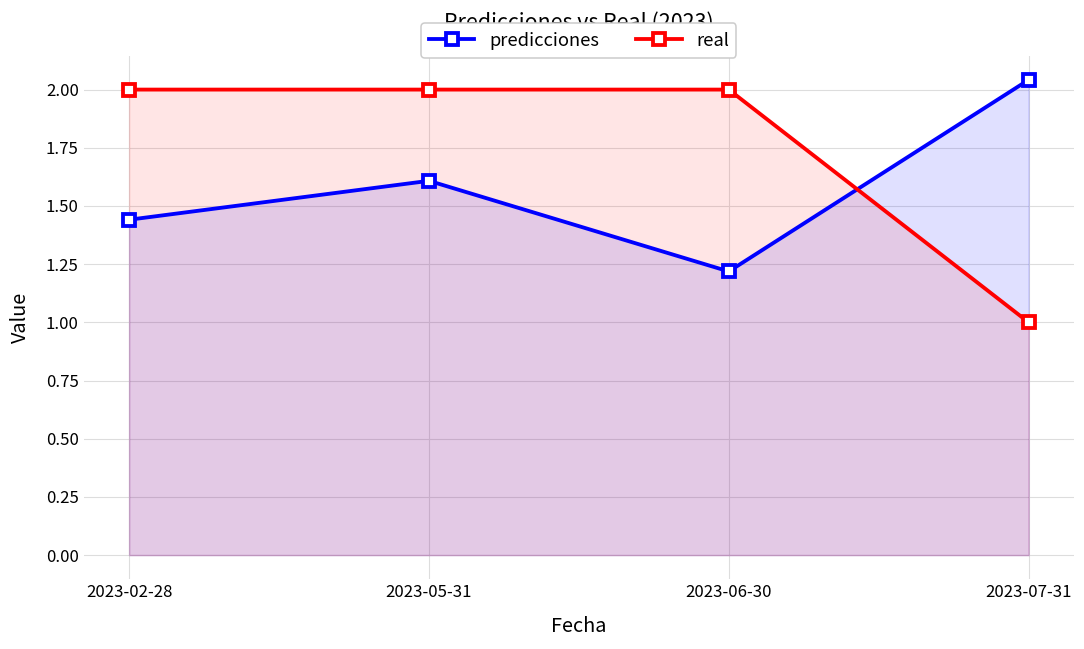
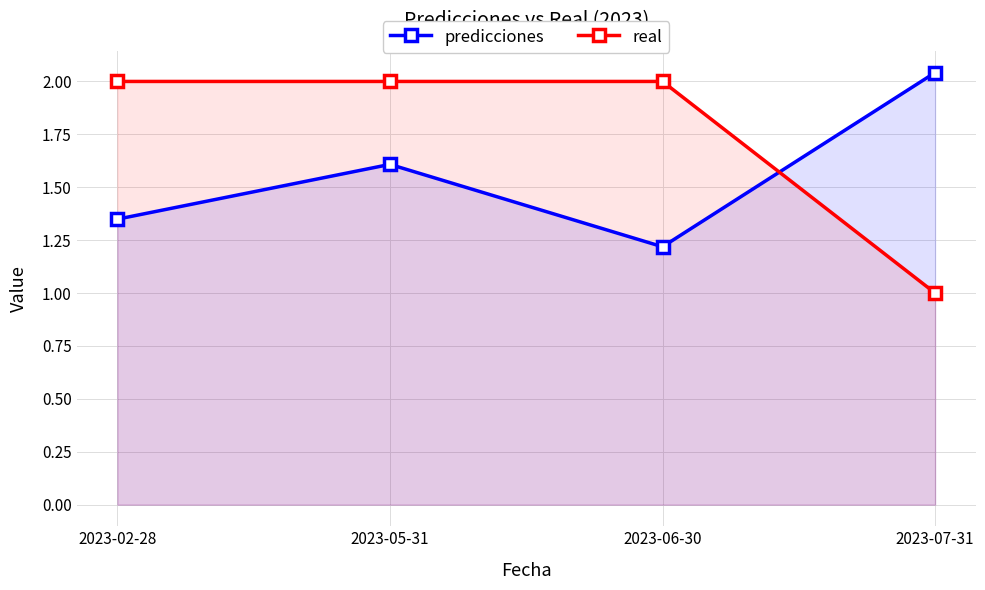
  {
    "predicciones": {
-     "2023-02-28": 1.44,
+     "2023-02-28": 1.35,
      "2023-05-31": 1.61,
      "2023-06-30": 1.22,
      "2023-07-31": 2.04
    },
    "real": {
      "2023-02-28": 2.00,
      "2023-05-31": 2.00,
      "2023-06-30": 2.00,
      "2023-07-31": 1.00
    }
  }
